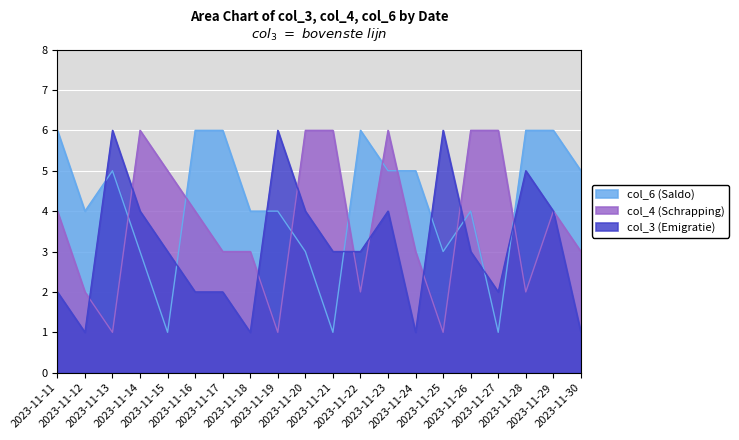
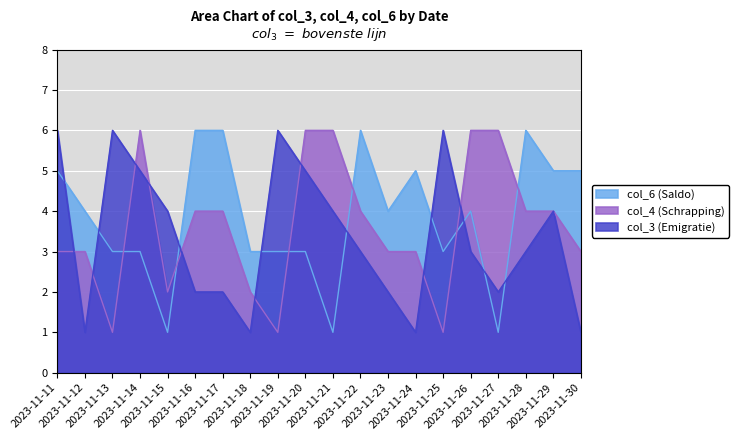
  {
    "col_6 (Saldo)": {
-     "2023-11-11": 6,
+     "2023-11-11": 5,
      "2023-11-12": 4,
-     "2023-11-13": 5,
+     "2023-11-13": 3,
      "2023-11-14": 3,
      "2023-11-15": 1,
      "2023-11-16": 6,
      "2023-11-17": 6,
-     "2023-11-18": 4,
-     "2023-11-19": 4,
+     "2023-11-18": 3,
+     "2023-11-19": 3,
      "2023-11-20": 3,
      "2023-11-21": 1,
      "2023-11-22": 6,
-     "2023-11-23": 5,
+     "2023-11-23": 4,
      "2023-11-24": 5,
      "2023-11-25": 3,
      "2023-11-26": 4,
      "2023-11-27": 1,
      "2023-11-28": 6,
-     "2023-11-29": 6,
+     "2023-11-29": 5,
      "2023-11-30": 5
    },
    "col_4 (Schrapping)": {
-     "2023-11-11": 4,
-     "2023-11-12": 2,
+     "2023-11-11": 3,
+     "2023-11-12": 3,
      "2023-11-13": 1,
      "2023-11-14": 6,
-     "2023-11-15": 5,
+     "2023-11-15": 2,
      "2023-11-16": 4,
-     "2023-11-17": 3,
-     "2023-11-18": 3,
+     "2023-11-17": 4,
+     "2023-11-18": 2,
      "2023-11-19": 1,
      "2023-11-20": 6,
      "2023-11-21": 6,
-     "2023-11-22": 2,
-     "2023-11-23": 6,
+     "2023-11-22": 4,
+     "2023-11-23": 3,
      "2023-11-24": 3,
      "2023-11-25": 1,
      "2023-11-26": 6,
      "2023-11-27": 6,
-     "2023-11-28": 2,
+     "2023-11-28": 4,
      "2023-11-30": 3
    },
    "col_3 (Emigratie)": {
-     "2023-11-11": 2,
+     "2023-11-11": 6,
      "2023-11-12": 1,
      "2023-11-13": 6,
-     "2023-11-14": 4,
-     "2023-11-15": 3,
+     "2023-11-14": 5,
+     "2023-11-15": 4,
      "2023-11-16": 2,
      "2023-11-17": 2,
      "2023-11-18": 1,
      "2023-11-19": 6,
-     "2023-11-20": 4,
-     "2023-11-21": 3,
+     "2023-11-20": 5,
+     "2023-11-21": 4,
      "2023-11-22": 3,
-     "2023-11-23": 4,
+     "2023-11-23": 2,
      "2023-11-24": 1,
      "2023-11-25": 6,
      "2023-11-26": 3,
      "2023-11-27": 2,
-     "2023-11-28": 5,
+     "2023-11-28": 3,
      "2023-11-30": 1
    }
  }
